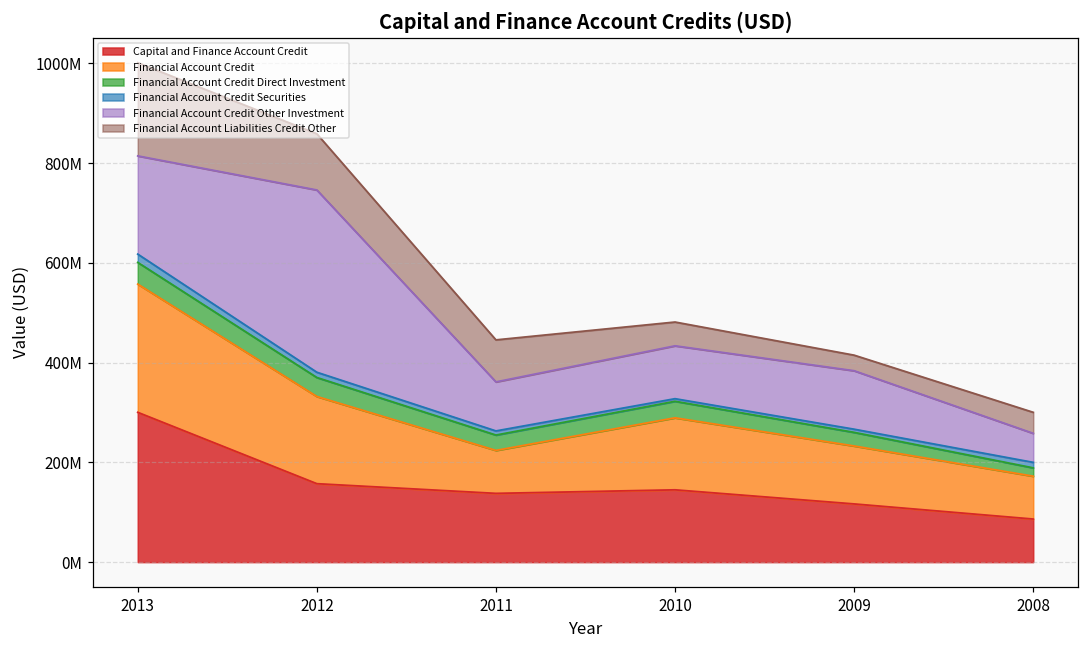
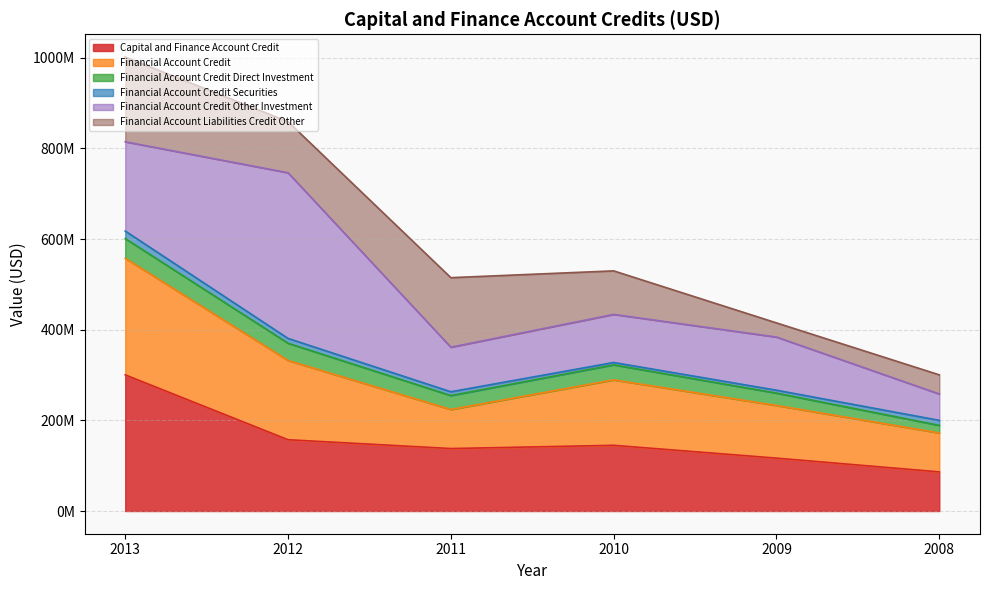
  {
    "Capital and Finance Account Credit": {
      "2013": 300000000,
      "2012": 160000000,
      "2011": 140000000,
      "2010": 140000000,
      "2009": 120000000,
      "2008": 90000000
    },
    "Financial Account Credit": {
      "2013": 260000000,
      "2012": 170000000,
      "2011": 90000000,
      "2010": 140000000,
      "2009": 120000000,
      "2008": 90000000
    },
    "Financial Account Credit Direct Investment": {
      "2013": 40000000,
      "2012": 40000000,
      "2011": 30000000,
      "2009": 30000000,
      "2008": 20000000
    },
    "Financial Account Credit Securities": {
      "2013": 20000000,
      "2012": 10000000,
      "2011": 10000000,
      "2009": 10000000,
      "2008": 10000000
    },
    "Financial Account Credit Other Investment": {
      "2013": 200000000,
      "2012": 370000000,
      "2011": 100000000,
      "2010": 110000000,
      "2009": 120000000,
      "2008": 60000000
    },
    "Financial Account Liabilities Credit Other": {
-     "2011": 80000000,
-     "2010": 50000000,
+     "2011": 150000000,
+     "2010": 100000000,
      "2009": 30000000,
      "2008": 40000000
    }
  }
